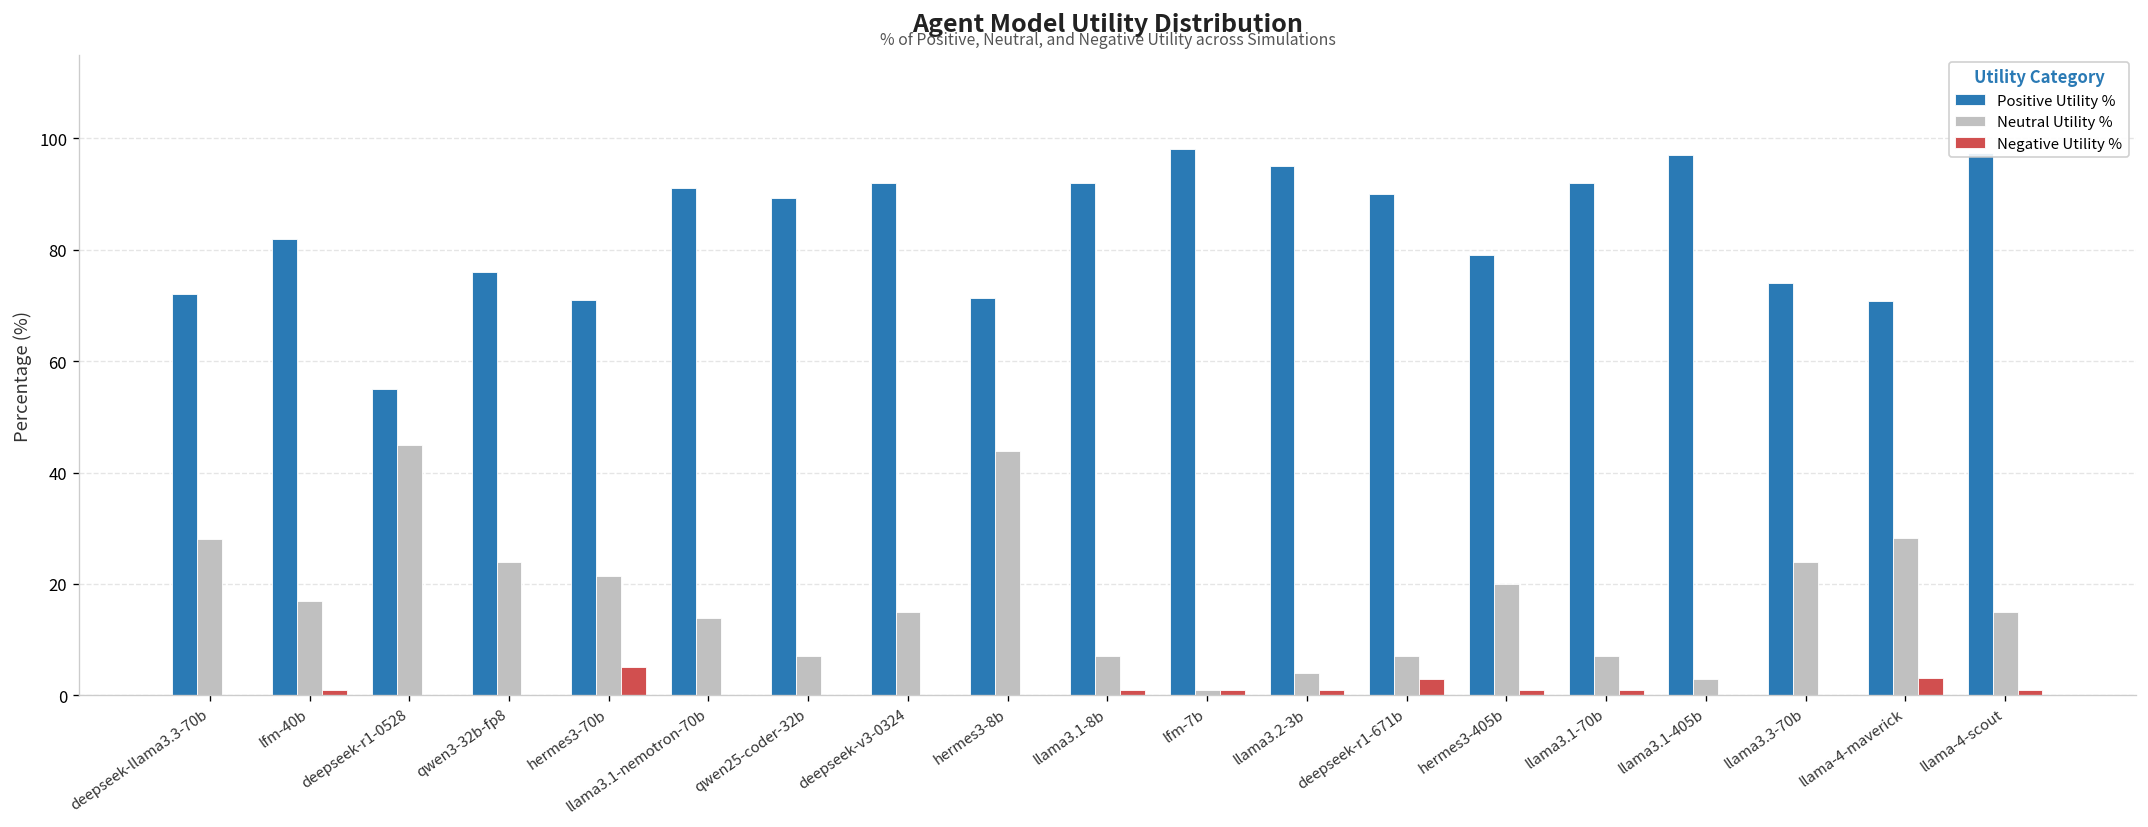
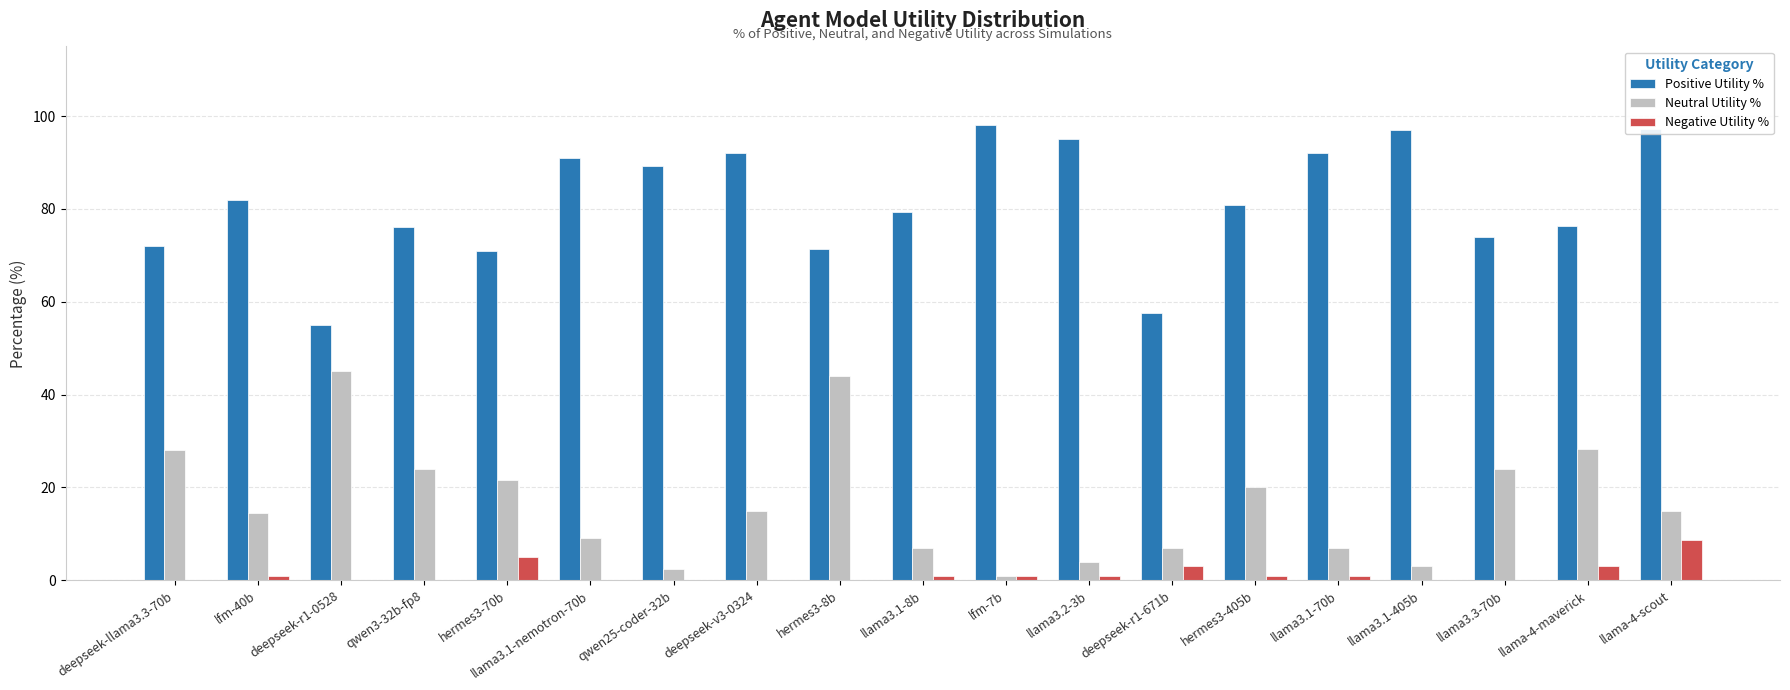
  {
    "Positive Utility %": {
      "deepseek-llama3.3-70b": 72,
      "lfm-40b": 82,
      "deepseek-r1-0528": 55,
      "qwen3-32b-fp8": 76,
      "hermes3-70b": 71,
      "llama3.1-nemotron-70b": 91,
      "qwen25-coder-32b": 89,
      "deepseek-v3-0324": 92,
      "hermes3-8b": 71,
-     "llama3.1-8b": 92,
+     "llama3.1-8b": 79,
      "lfm-7b": 98,
      "llama3.2-3b": 95,
-     "deepseek-r1-671b": 90,
-     "hermes3-405b": 79,
+     "deepseek-r1-671b": 58,
+     "hermes3-405b": 81,
      "llama3.1-70b": 92,
      "llama3.1-405b": 97,
      "llama3.3-70b": 74,
-     "llama-4-maverick": 71
+     "llama-4-maverick": 76
    },
    "Neutral Utility %": {
      "deepseek-llama3.3-70b": 28,
-     "lfm-40b": 17,
+     "lfm-40b": 15,
      "deepseek-r1-0528": 45,
      "qwen3-32b-fp8": 24,
      "hermes3-70b": 22,
-     "llama3.1-nemotron-70b": 14,
-     "qwen25-coder-32b": 7,
+     "llama3.1-nemotron-70b": 9,
+     "qwen25-coder-32b": 3,
      "deepseek-v3-0324": 15,
      "hermes3-8b": 44,
      "llama3.1-8b": 7,
      "lfm-7b": 1,
      "llama3.2-3b": 4,
      "deepseek-r1-671b": 7,
      "hermes3-405b": 20,
      "llama3.1-70b": 7,
      "llama3.1-405b": 3,
      "llama3.3-70b": 24,
      "llama-4-maverick": 28,
      "llama-4-scout": 15
    },
    "Negative Utility %": {
      "deepseek-llama3.3-70b": 0,
      "lfm-40b": 1,
      "deepseek-r1-0528": 0,
      "qwen3-32b-fp8": 0,
      "hermes3-70b": 5,
      "llama3.1-nemotron-70b": 0,
      "qwen25-coder-32b": 0,
      "deepseek-v3-0324": 0,
      "hermes3-8b": 0,
      "llama3.1-8b": 1,
      "lfm-7b": 1,
      "llama3.2-3b": 1,
      "deepseek-r1-671b": 3,
      "hermes3-405b": 1,
      "llama3.1-70b": 1,
      "llama3.1-405b": 0,
      "llama3.3-70b": 0,
      "llama-4-maverick": 3,
-     "llama-4-scout": 1
+     "llama-4-scout": 9
    }
  }
